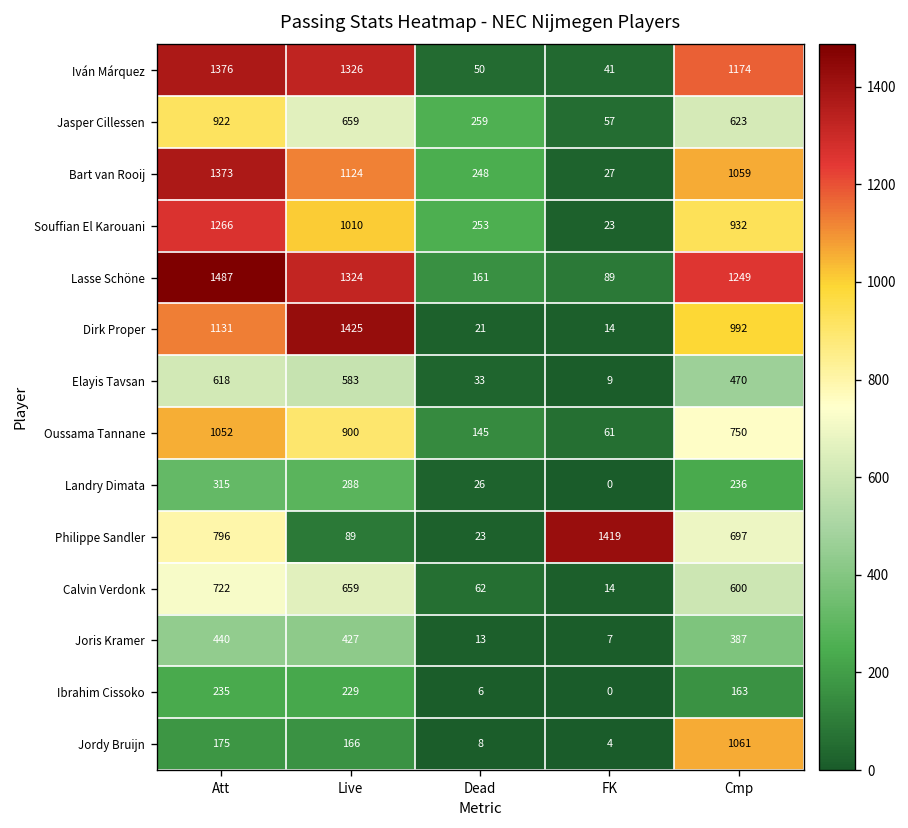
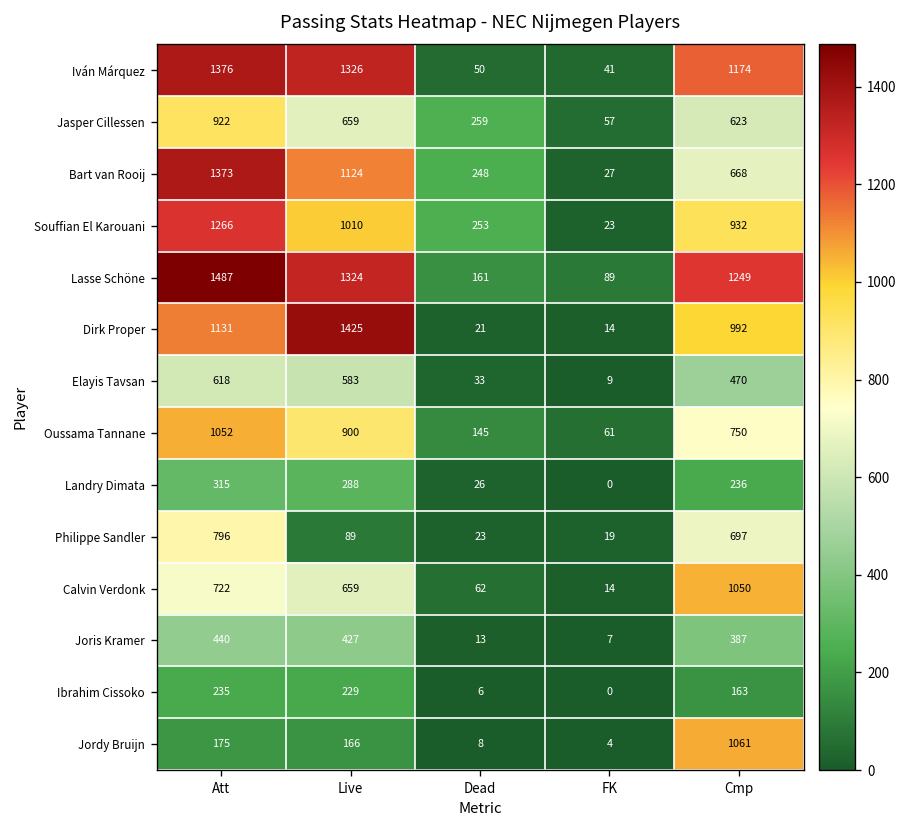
  {
    "Iván Márquez": {
      "Att": 1376,
      "Live": 1326,
      "Dead": 50,
      "FK": 41,
      "Cmp": 1174
    },
    "Jasper Cillessen": {
      "Att": 922,
      "Live": 659,
      "Dead": 259,
      "FK": 57,
      "Cmp": 623
    },
    "Bart van Rooij": {
      "Att": 1373,
      "Live": 1124,
      "Dead": 248,
      "FK": 27,
-     "Cmp": 1059
+     "Cmp": 668
    },
    "Souffian El Karouani": {
      "Att": 1266,
      "Live": 1010,
      "Dead": 253,
      "FK": 23,
      "Cmp": 932
    },
    "Lasse Schöne": {
      "Att": 1487,
      "Live": 1324,
      "Dead": 161,
      "FK": 89,
      "Cmp": 1249
    },
    "Dirk Proper": {
      "Att": 1131,
      "Live": 1425,
      "Dead": 21,
      "FK": 14,
      "Cmp": 992
    },
    "Elayis Tavsan": {
      "Att": 618,
      "Live": 583,
      "Dead": 33,
      "FK": 9,
      "Cmp": 470
    },
    "Oussama Tannane": {
      "Att": 1052,
      "Live": 900,
      "Dead": 145,
      "FK": 61,
      "Cmp": 750
    },
    "Landry Dimata": {
      "Att": 315,
      "Live": 288,
      "Dead": 26,
      "FK": 0,
      "Cmp": 236
    },
    "Philippe Sandler": {
      "Att": 796,
      "Live": 89,
      "Dead": 23,
-     "FK": 1419,
+     "FK": 19,
      "Cmp": 697
    },
    "Calvin Verdonk": {
      "Att": 722,
      "Live": 659,
      "Dead": 62,
      "FK": 14,
-     "Cmp": 600
+     "Cmp": 1050
    },
    "Joris Kramer": {
      "Att": 440,
      "Live": 427,
      "Dead": 13,
      "FK": 7,
      "Cmp": 387
    },
    "Ibrahim Cissoko": {
      "Att": 235,
      "Live": 229,
      "Dead": 6,
      "FK": 0,
      "Cmp": 163
    },
    "Jordy Bruijn": {
      "Att": 175,
      "Live": 166,
      "Dead": 8,
      "FK": 4,
      "Cmp": 1061
    }
  }
